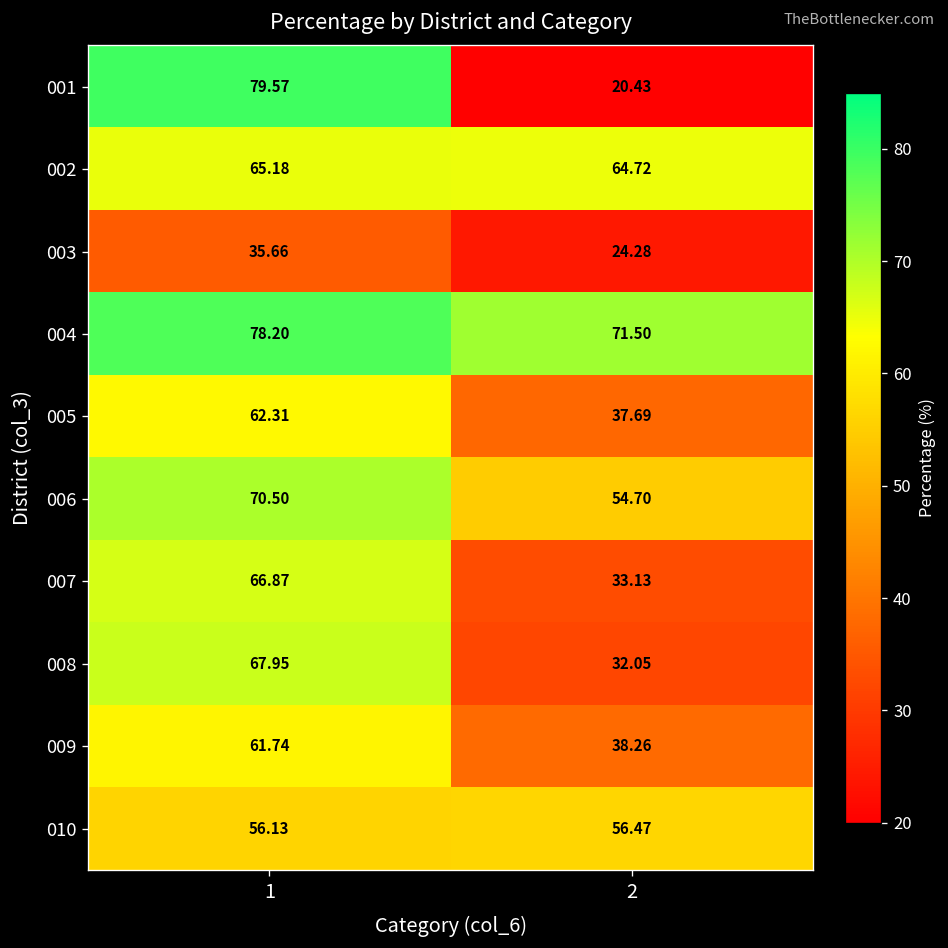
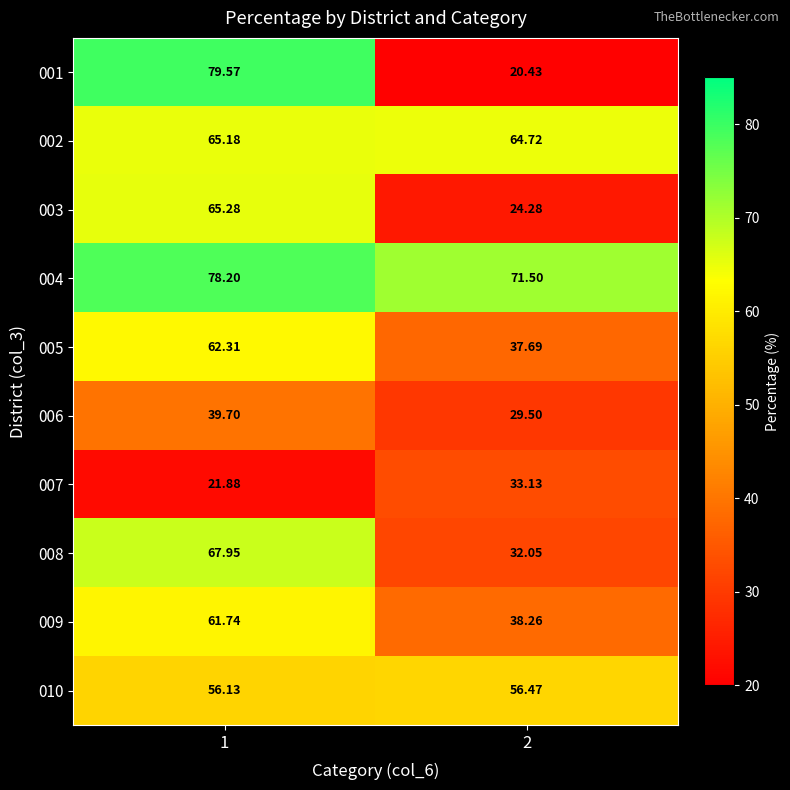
  {
    "001": {
      "1": 79.57,
      "2": 20.43
    },
    "002": {
      "1": 65.18,
      "2": 64.72
    },
    "003": {
-     "1": 35.66,
+     "1": 65.28,
      "2": 24.28
    },
    "004": {
      "1": 78.20,
      "2": 71.50
    },
    "005": {
      "1": 62.31,
      "2": 37.69
    },
    "006": {
-     "1": 70.50,
-     "2": 54.70
+     "1": 39.70,
+     "2": 29.50
    },
    "007": {
-     "1": 66.87,
+     "1": 21.88,
      "2": 33.13
    },
    "008": {
      "1": 67.95,
      "2": 32.05
    },
    "009": {
      "1": 61.74,
      "2": 38.26
    },
    "010": {
      "1": 56.13,
      "2": 56.47
    }
  }
